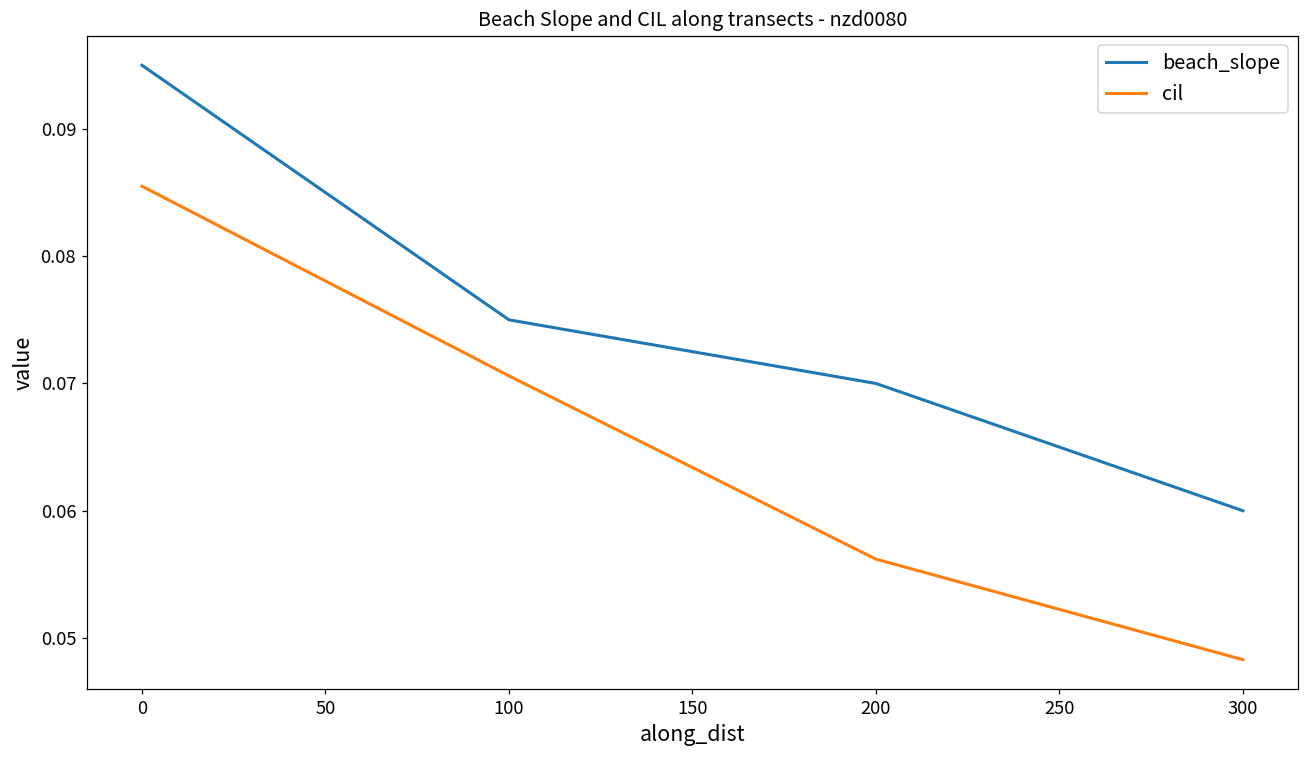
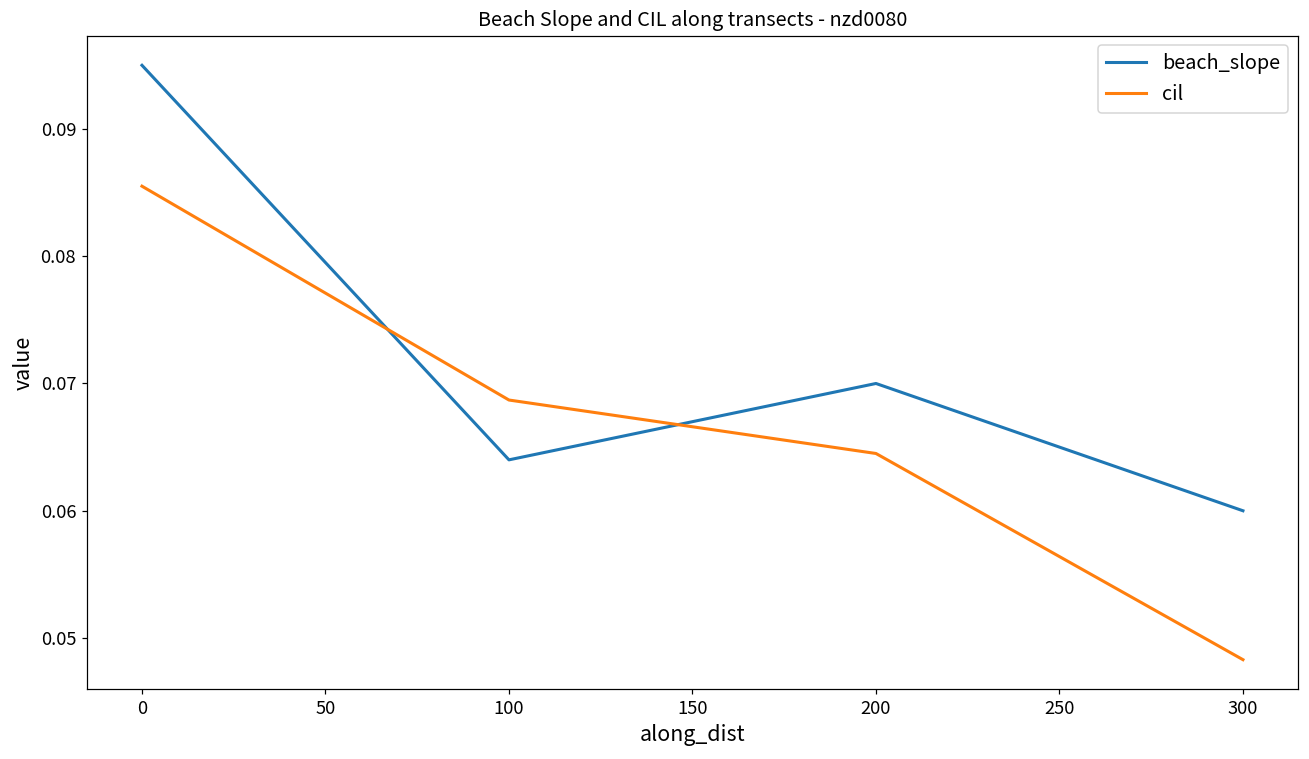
  {
    "beach_slope": {
      "0": 0.095,
-     "100": 0.075,
+     "100": 0.064,
      "200": 0.070,
      "300": 0.060
    },
    "cil": {
      "0": 0.0855,
-     "100": 0.0706,
-     "200": 0.0562,
+     "100": 0.0687,
+     "200": 0.0645,
      "300": 0.0483
    }
  }
